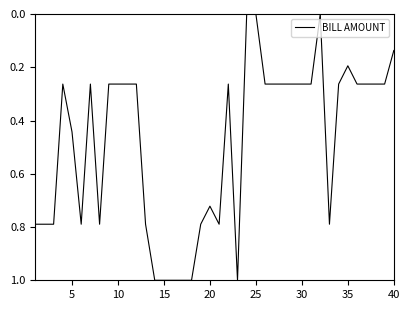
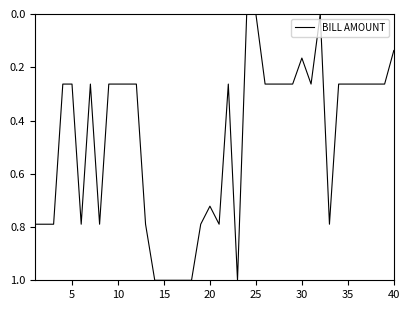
  {
-   "5": 0.44,
+   "5": 0.26,
    "10": 0.26,
    "15": 1.00,
    "20": 0.72,
    "25": 0.00,
-   "30": 0.26,
-   "35": 0.19,
+   "30": 0.17,
+   "35": 0.26,
    "40": 0.14
  }
